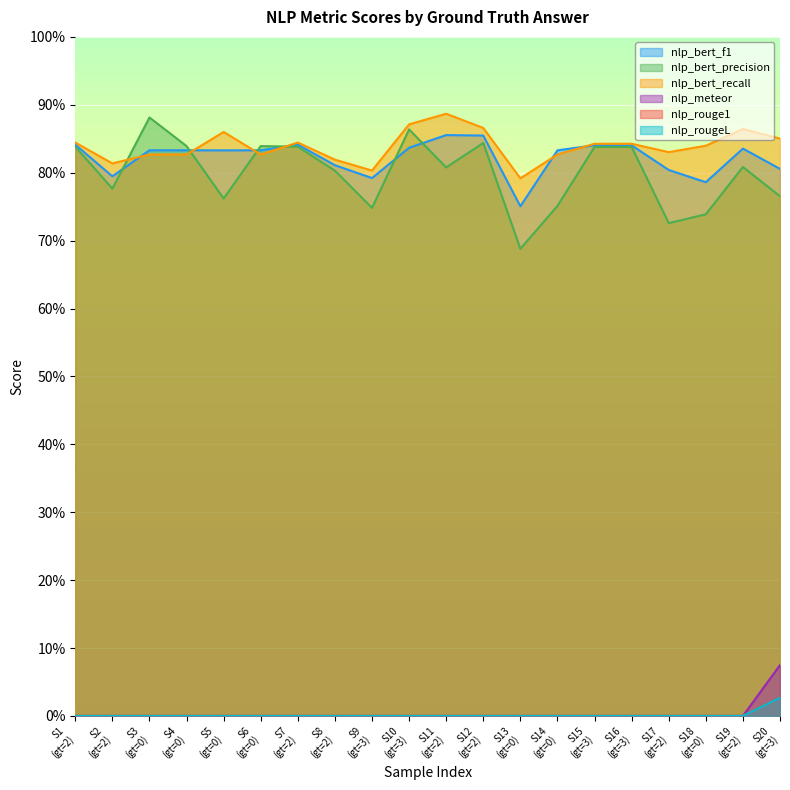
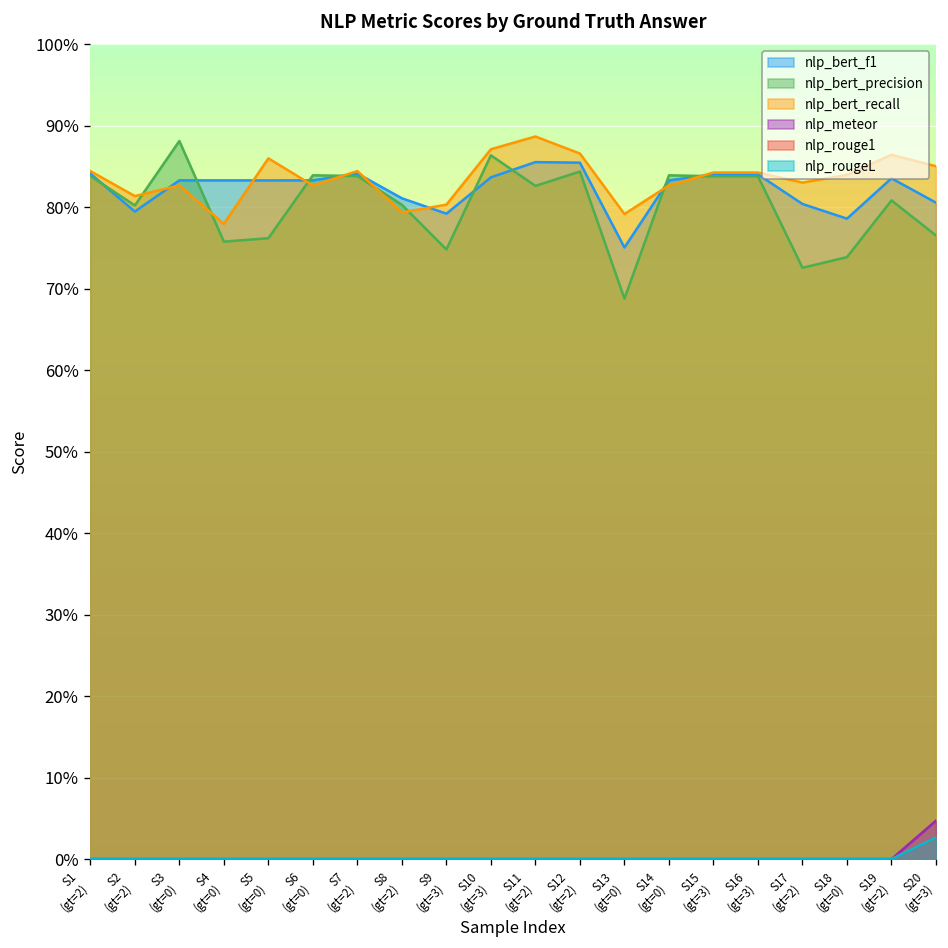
  {
    "nlp_bert_precision": {
-     "S2 (gt=2)": "78%",
+     "S2 (gt=2)": "80%",
      "S3 (gt=0)": "88%",
-     "S4 (gt=0)": "84%",
+     "S4 (gt=0)": "76%",
      "S5 (gt=0)": "76%",
      "S6 (gt=0)": "84%",
      "S8 (gt=2)": "80%",
      "S9 (gt=3)": "75%",
      "S10 (gt=3)": "86%",
-     "S11 (gt=2)": "81%",
+     "S11 (gt=2)": "83%",
      "S12 (gt=2)": "84%",
      "S13 (gt=0)": "69%",
-     "S14 (gt=0)": "75%",
+     "S14 (gt=0)": "84%",
      "S17 (gt=2)": "73%",
      "S18 (gt=0)": "74%",
      "S19 (gt=2)": "81%",
      "S20 (gt=3)": "77%"
    },
    "nlp_bert_recall": {
      "S2 (gt=2)": "81%",
      "S3 (gt=0)": "83%",
-     "S4 (gt=0)": "83%",
+     "S4 (gt=0)": "78%",
      "S5 (gt=0)": "86%",
      "S6 (gt=0)": "83%",
-     "S8 (gt=2)": "82%",
+     "S8 (gt=2)": "79%",
      "S9 (gt=3)": "80%",
      "S10 (gt=3)": "87%",
      "S11 (gt=2)": "89%",
      "S12 (gt=2)": "87%",
      "S13 (gt=0)": "79%",
      "S14 (gt=0)": "83%",
      "S17 (gt=2)": "83%",
      "S18 (gt=0)": "84%",
      "S20 (gt=3)": "85%"
    },
    "nlp_meteor": {
-     "S20 (gt=3)": "7%"
+     "S20 (gt=3)": "5%"
    }
  }
